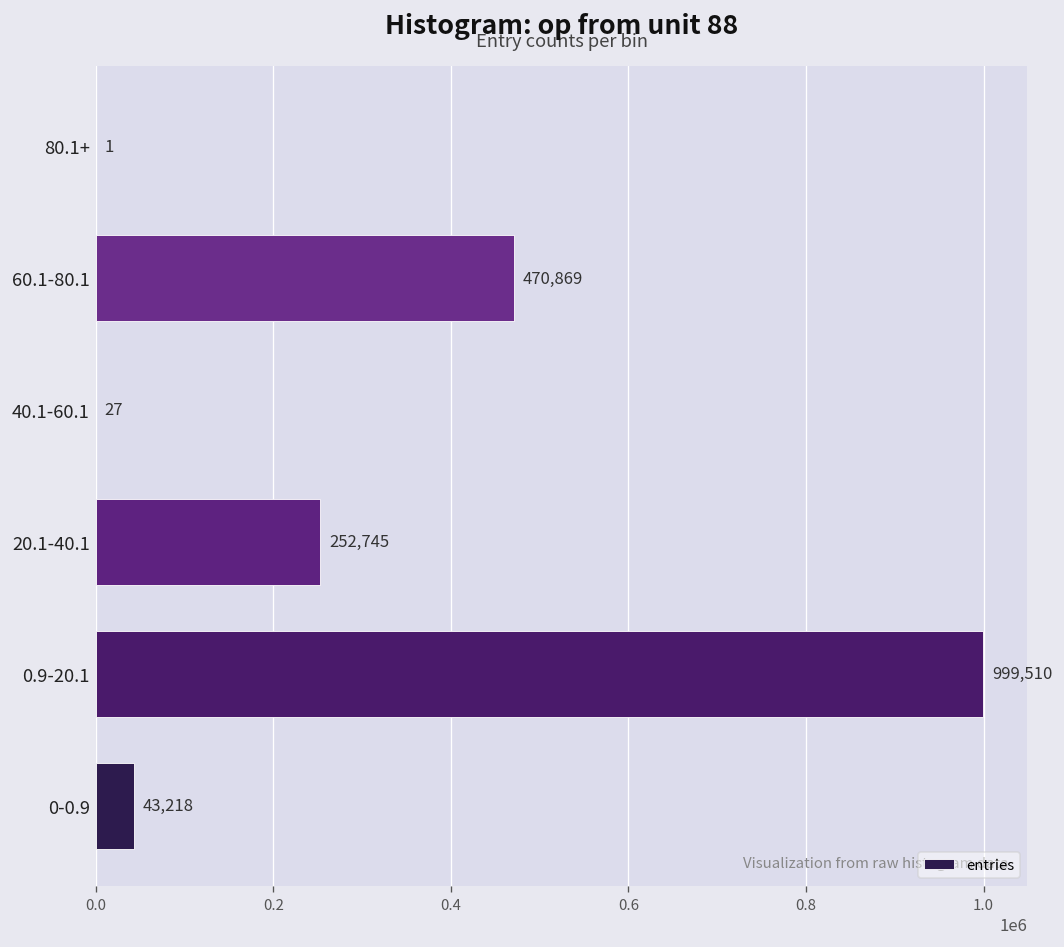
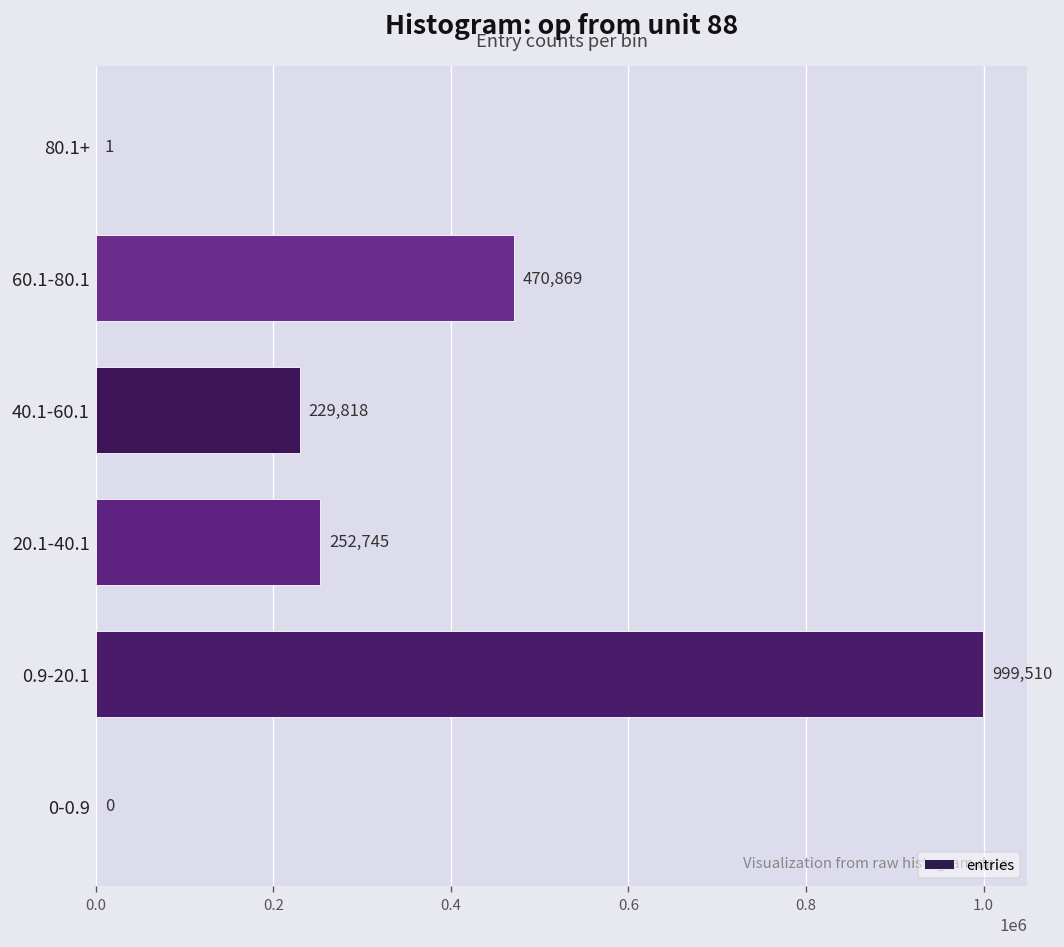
  {
    "80.1+": "1",
    "60.1-80.1": "470,869",
-   "40.1-60.1": "27",
+   "40.1-60.1": "229,818",
    "20.1-40.1": "252,745",
    "0.9-20.1": "999,510",
-   "0-0.9": "43,218"
+   "0-0.9": "0"
  }
